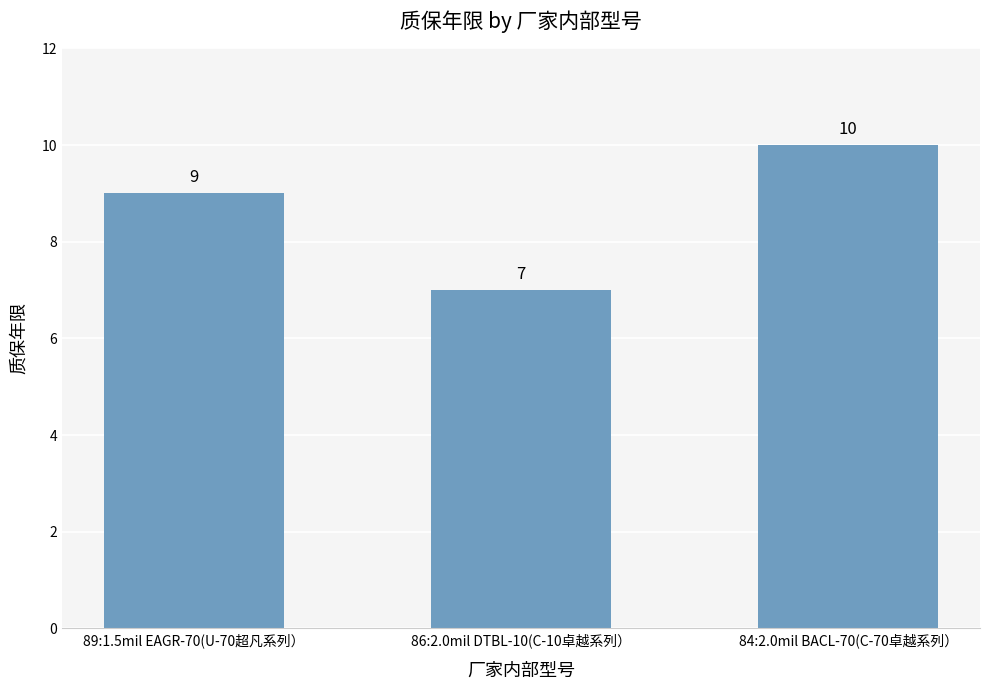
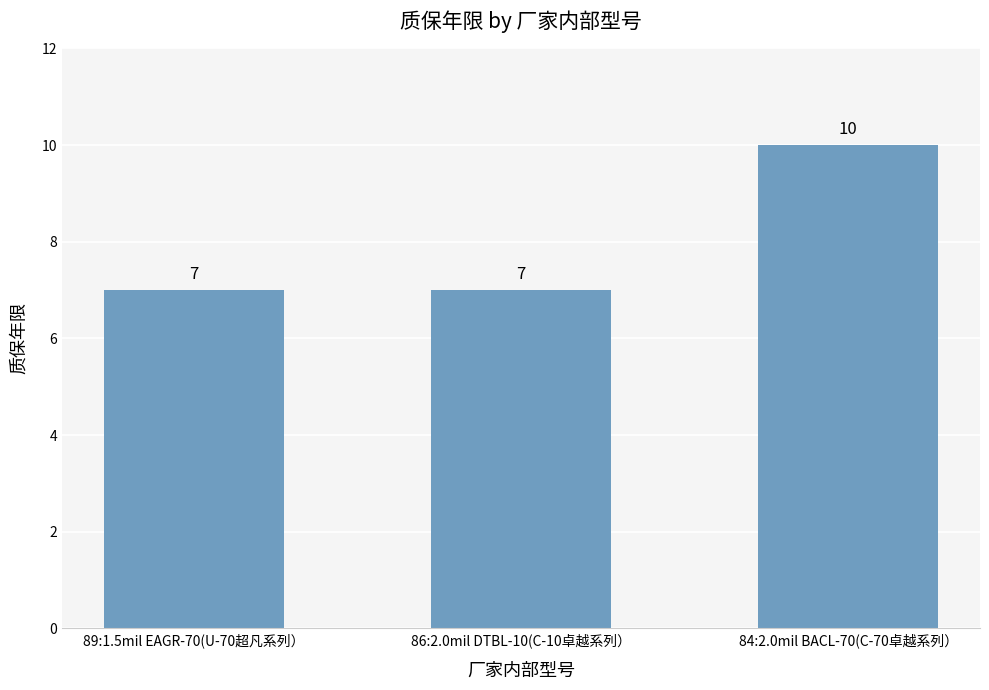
  {
-   "89:1.5mil EAGR-70(U-70超凡系列）": 9,
+   "89:1.5mil EAGR-70(U-70超凡系列）": 7,
    "86:2.0mil DTBL-10(C-10卓越系列）": 7,
    "84:2.0mil BACL-70(C-70卓越系列）": 10
  }
